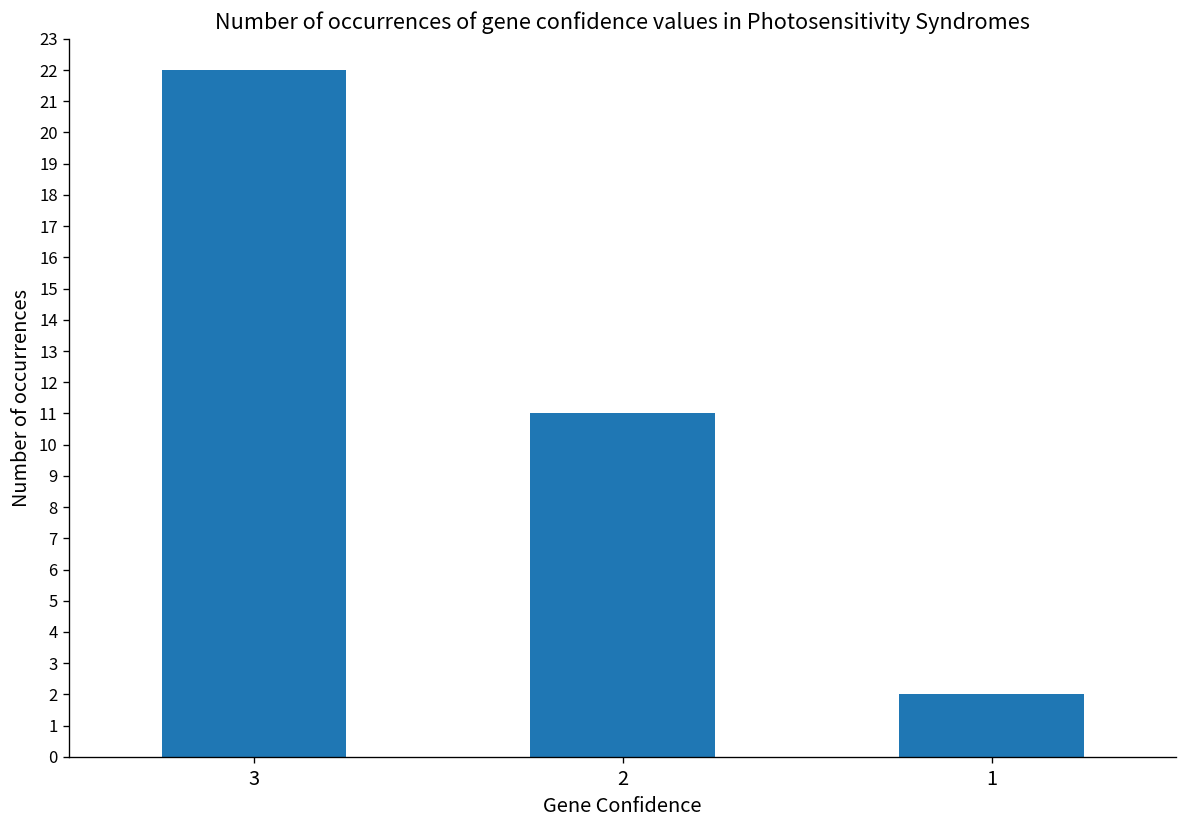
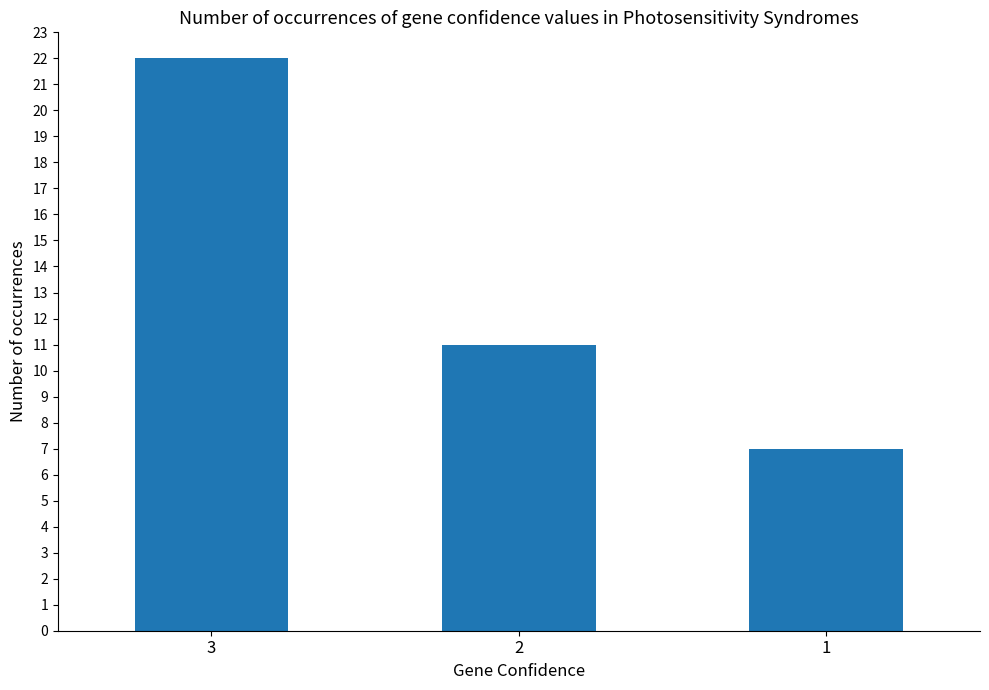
  {
    "3": 22,
    "2": 11,
-   "1": 2
+   "1": 7
  }
